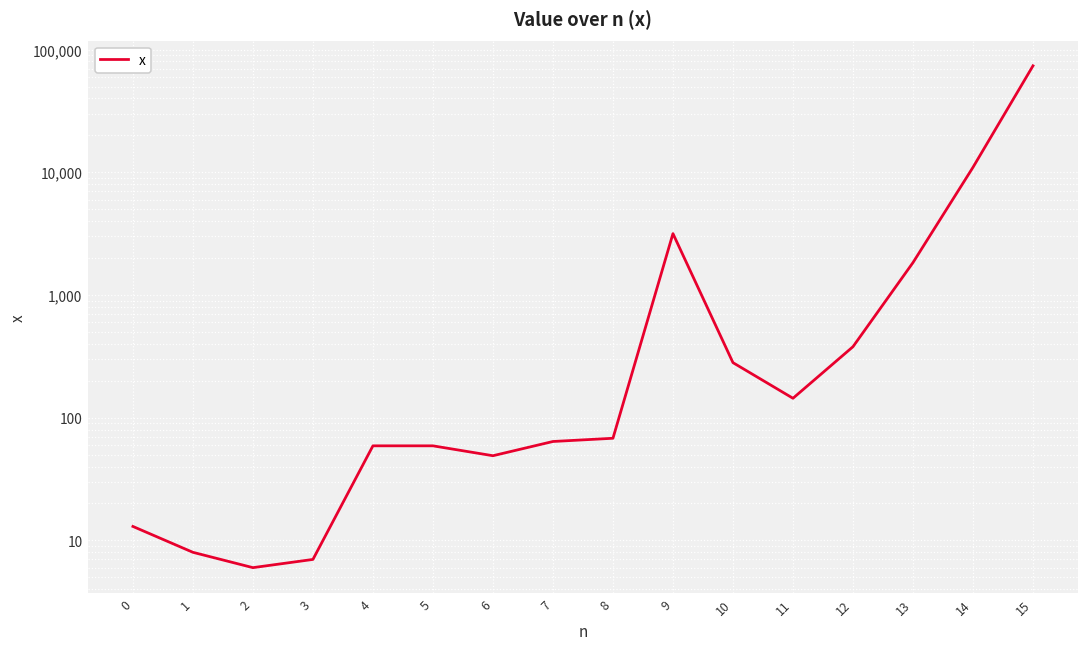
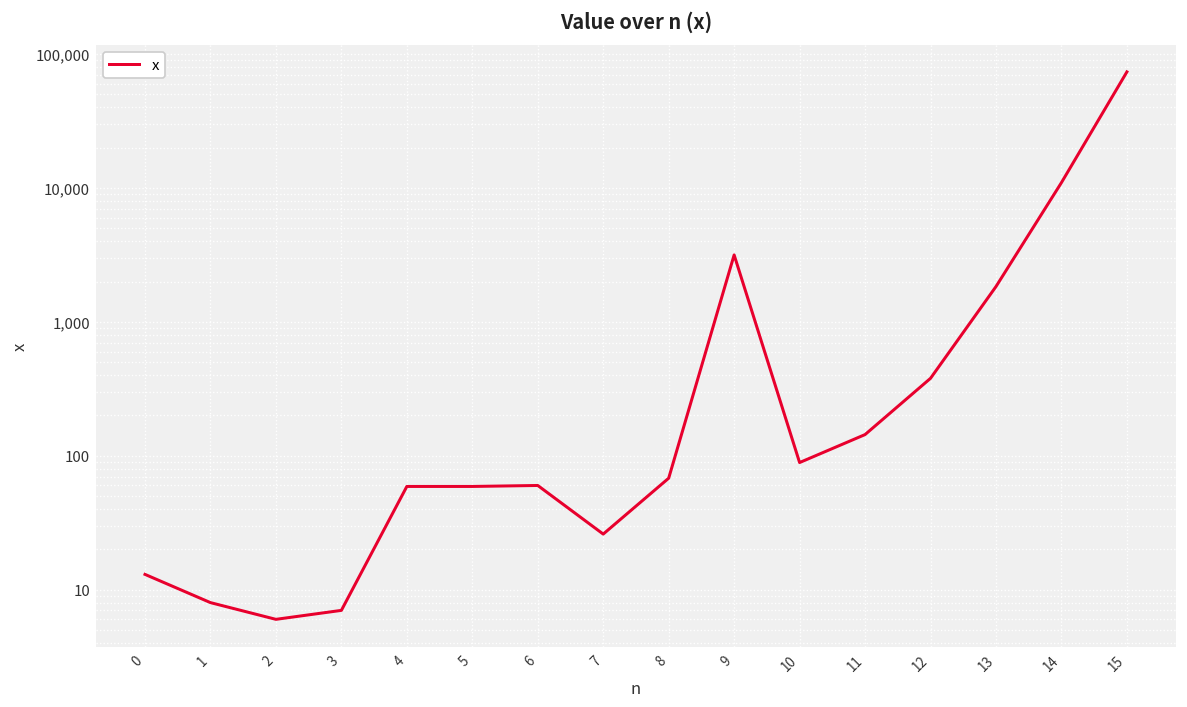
  {
    "0": "13",
    "1": "8",
    "2": "6",
    "3": "7",
    "4": "60",
    "5": "60",
-   "6": "50",
-   "7": "60",
+   "6": "60",
+   "7": "26",
    "8": "70",
    "9": "3,200",
-   "10": "280",
+   "10": "90",
    "11": "140",
    "12": "380",
    "13": "1,800",
    "14": "11,000",
    "15": "70,000"
  }
